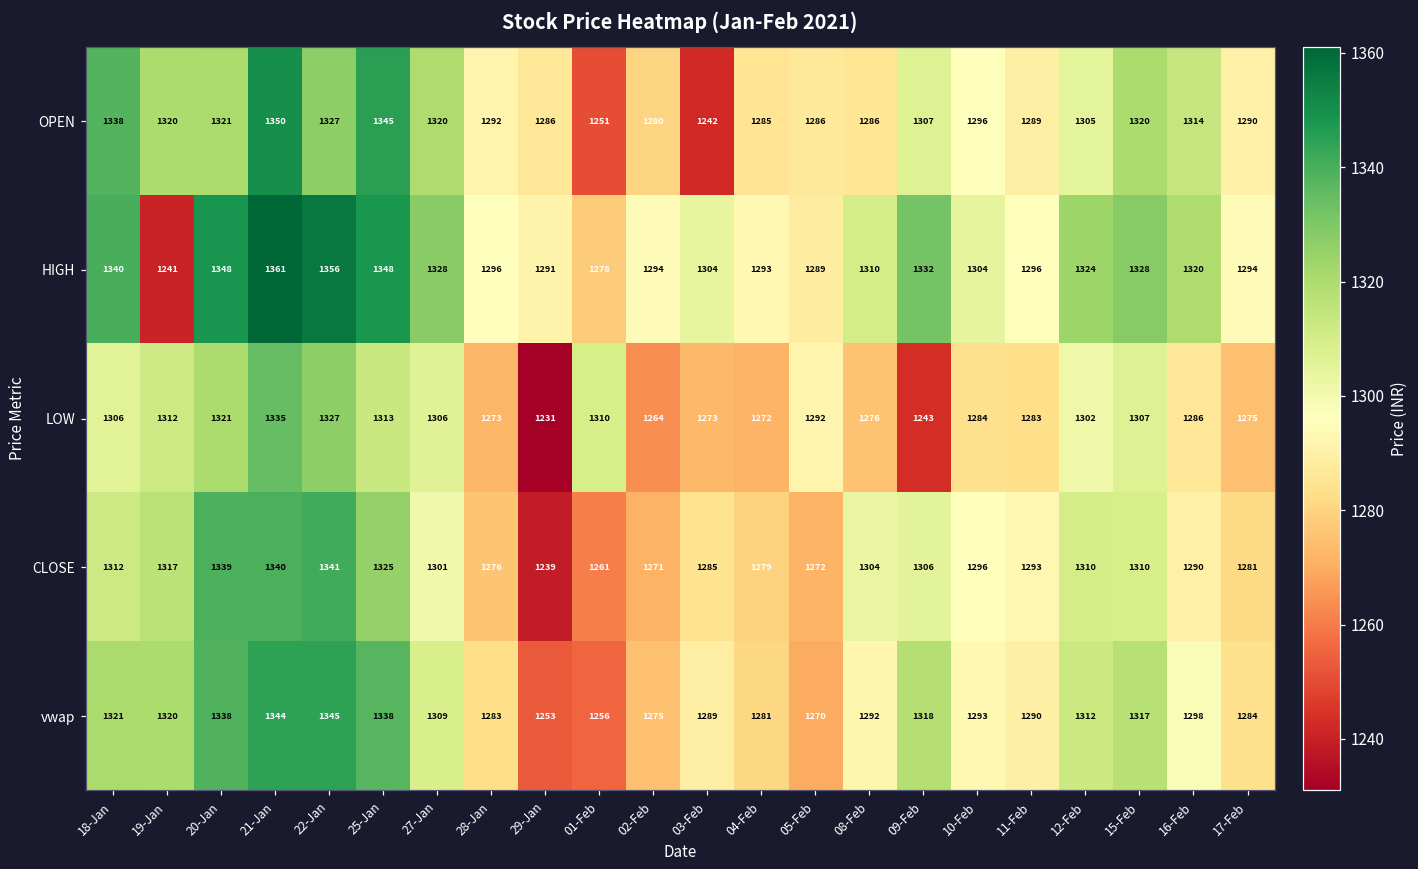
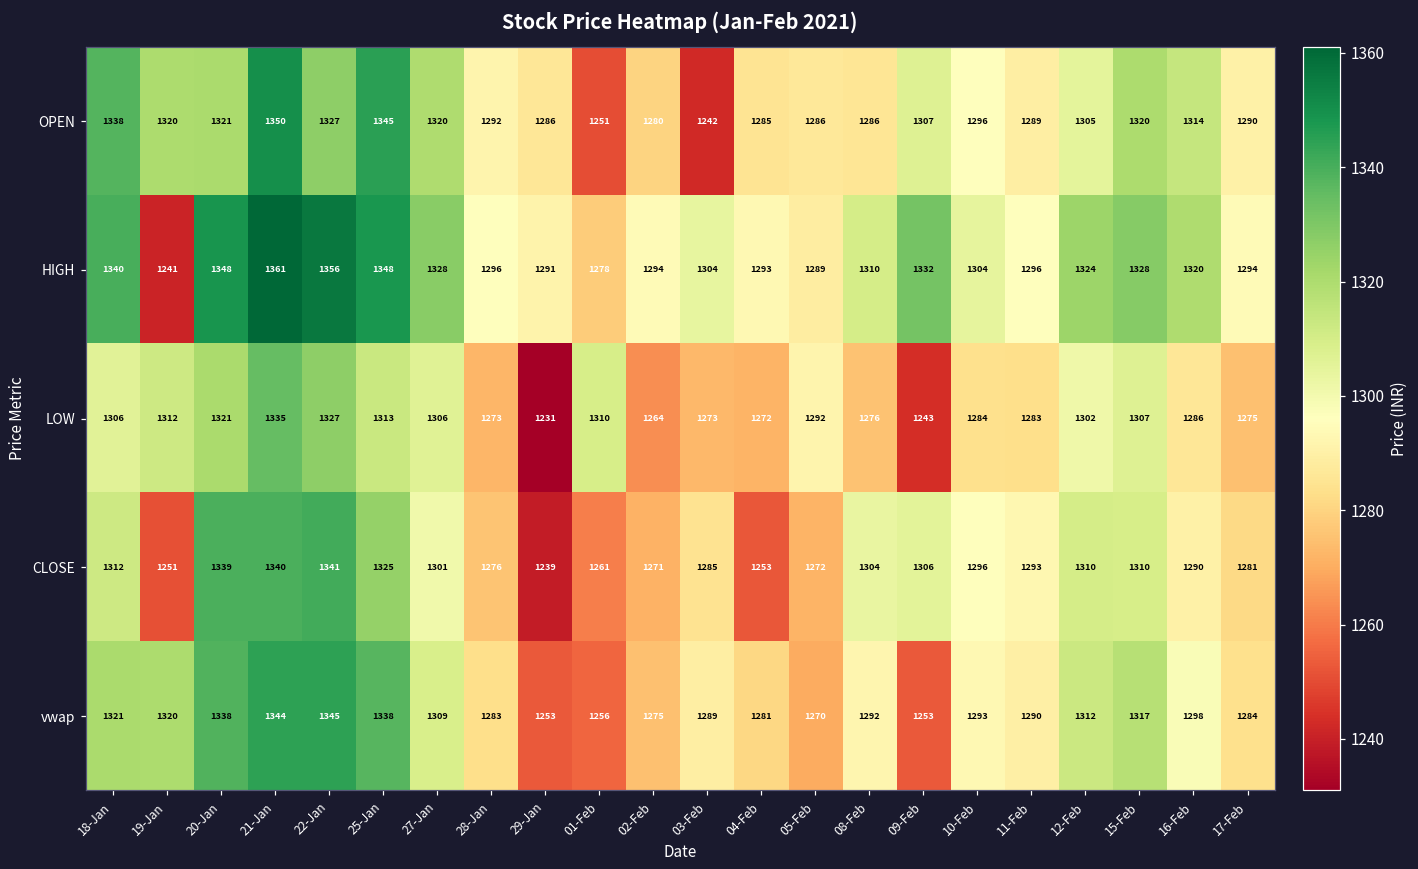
  {
    "OPEN": {
      "18-Jan": 1338,
      "19-Jan": 1320,
      "20-Jan": 1321,
      "21-Jan": 1350,
      "22-Jan": 1327,
      "25-Jan": 1345,
      "27-Jan": 1320,
      "28-Jan": 1292,
      "29-Jan": 1286,
      "01-Feb": 1251,
      "02-Feb": 1280,
      "03-Feb": 1242,
      "04-Feb": 1285,
      "05-Feb": 1286,
      "08-Feb": 1286,
      "09-Feb": 1307,
      "10-Feb": 1296,
      "11-Feb": 1289,
      "12-Feb": 1305,
      "15-Feb": 1320,
      "16-Feb": 1314,
      "17-Feb": 1290
    },
    "HIGH": {
      "18-Jan": 1340,
      "19-Jan": 1241,
      "20-Jan": 1348,
      "21-Jan": 1361,
      "22-Jan": 1356,
      "25-Jan": 1348,
      "27-Jan": 1328,
      "28-Jan": 1296,
      "29-Jan": 1291,
      "01-Feb": 1278,
      "02-Feb": 1294,
      "03-Feb": 1304,
      "04-Feb": 1293,
      "05-Feb": 1289,
      "08-Feb": 1310,
      "09-Feb": 1332,
      "10-Feb": 1304,
      "11-Feb": 1296,
      "12-Feb": 1324,
      "15-Feb": 1328,
      "16-Feb": 1320,
      "17-Feb": 1294
    },
    "LOW": {
      "18-Jan": 1306,
      "19-Jan": 1312,
      "20-Jan": 1321,
      "21-Jan": 1335,
      "22-Jan": 1327,
      "25-Jan": 1313,
      "27-Jan": 1306,
      "28-Jan": 1273,
      "29-Jan": 1231,
      "01-Feb": 1310,
      "02-Feb": 1264,
      "03-Feb": 1273,
      "04-Feb": 1272,
      "05-Feb": 1292,
      "08-Feb": 1276,
      "09-Feb": 1243,
      "10-Feb": 1284,
      "11-Feb": 1283,
      "12-Feb": 1302,
      "15-Feb": 1307,
      "16-Feb": 1286,
      "17-Feb": 1275
    },
    "CLOSE": {
      "18-Jan": 1312,
-     "19-Jan": 1317,
+     "19-Jan": 1251,
      "20-Jan": 1339,
      "21-Jan": 1340,
      "22-Jan": 1341,
      "25-Jan": 1325,
      "27-Jan": 1301,
      "28-Jan": 1276,
      "29-Jan": 1239,
      "01-Feb": 1261,
      "02-Feb": 1271,
      "03-Feb": 1285,
-     "04-Feb": 1279,
+     "04-Feb": 1253,
      "05-Feb": 1272,
      "08-Feb": 1304,
      "09-Feb": 1306,
      "10-Feb": 1296,
      "11-Feb": 1293,
      "12-Feb": 1310,
      "15-Feb": 1310,
      "16-Feb": 1290,
      "17-Feb": 1281
    },
    "vwap": {
      "18-Jan": 1321,
      "19-Jan": 1320,
      "20-Jan": 1338,
      "21-Jan": 1344,
      "22-Jan": 1345,
      "25-Jan": 1338,
      "27-Jan": 1309,
      "28-Jan": 1283,
      "29-Jan": 1253,
      "01-Feb": 1256,
      "02-Feb": 1275,
      "03-Feb": 1289,
      "04-Feb": 1281,
      "05-Feb": 1270,
      "08-Feb": 1292,
-     "09-Feb": 1318,
+     "09-Feb": 1253,
      "10-Feb": 1293,
      "11-Feb": 1290,
      "12-Feb": 1312,
      "15-Feb": 1317,
      "16-Feb": 1298,
      "17-Feb": 1284
    }
  }
